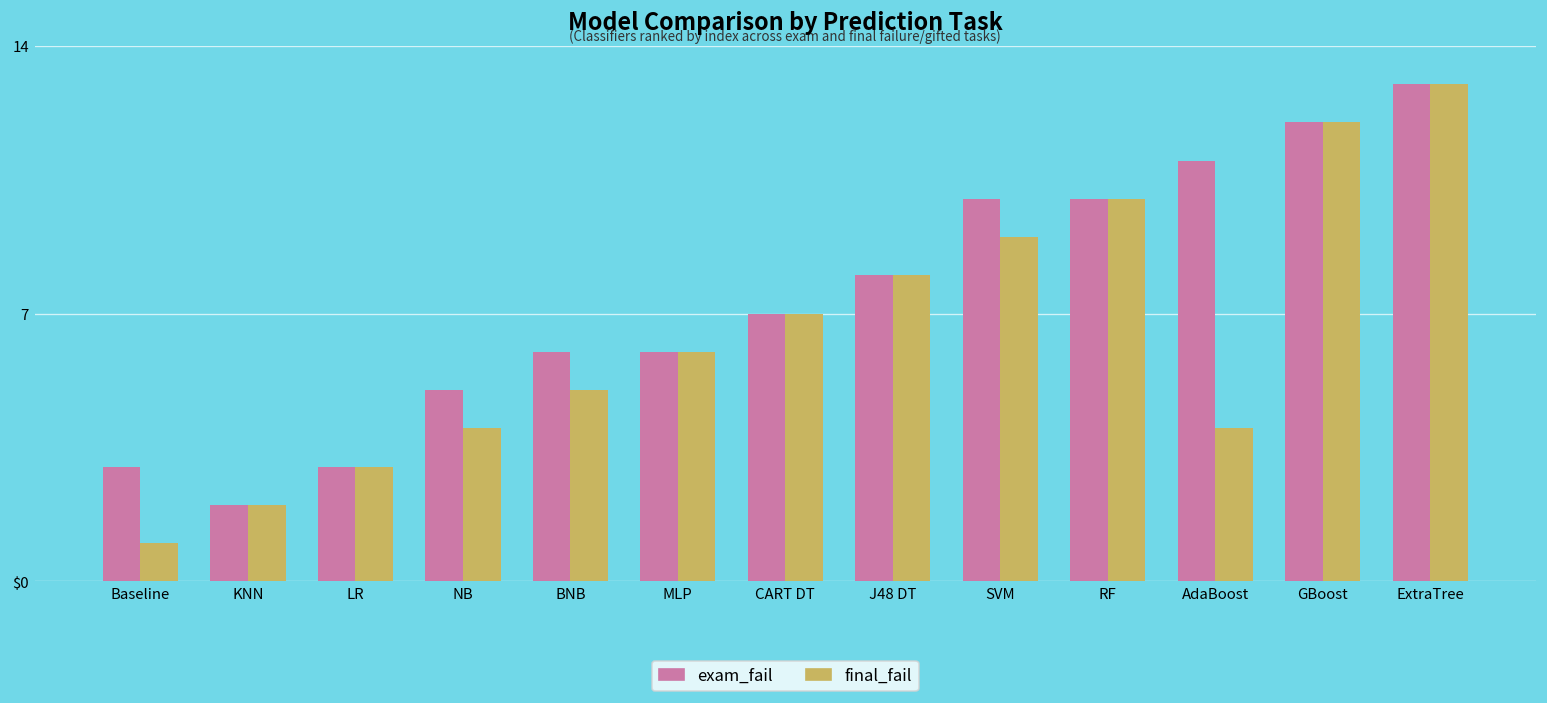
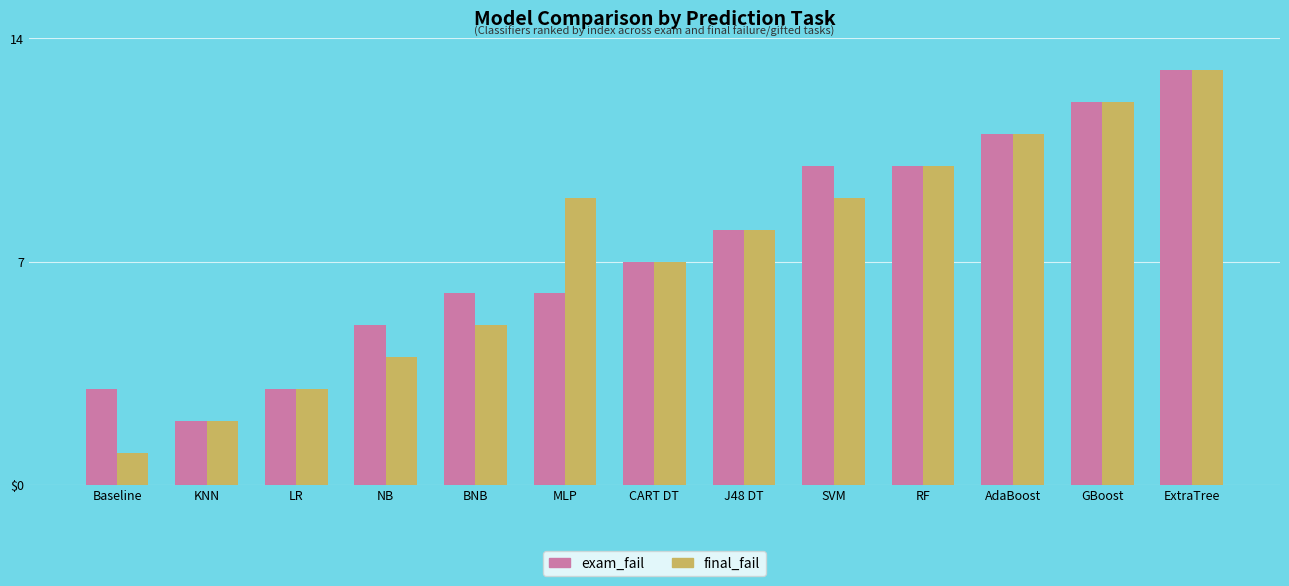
  {
    "exam_fail": {
      "Baseline": 3,
      "KNN": 2,
      "LR": 3,
      "NB": 5,
      "BNB": 6,
      "MLP": 6,
      "CART DT": 7,
      "J48 DT": 8,
      "SVM": 10,
      "RF": 10,
      "AdaBoost": 11,
      "GBoost": 12,
      "ExtraTree": 13
    },
    "final_fail": {
      "Baseline": 1,
      "KNN": 2,
      "LR": 3,
      "NB": 4,
      "BNB": 5,
-     "MLP": 6,
+     "MLP": 9,
      "CART DT": 7,
      "J48 DT": 8,
      "SVM": 9,
      "RF": 10,
-     "AdaBoost": 4,
+     "AdaBoost": 11,
      "GBoost": 12,
      "ExtraTree": 13
    }
  }
